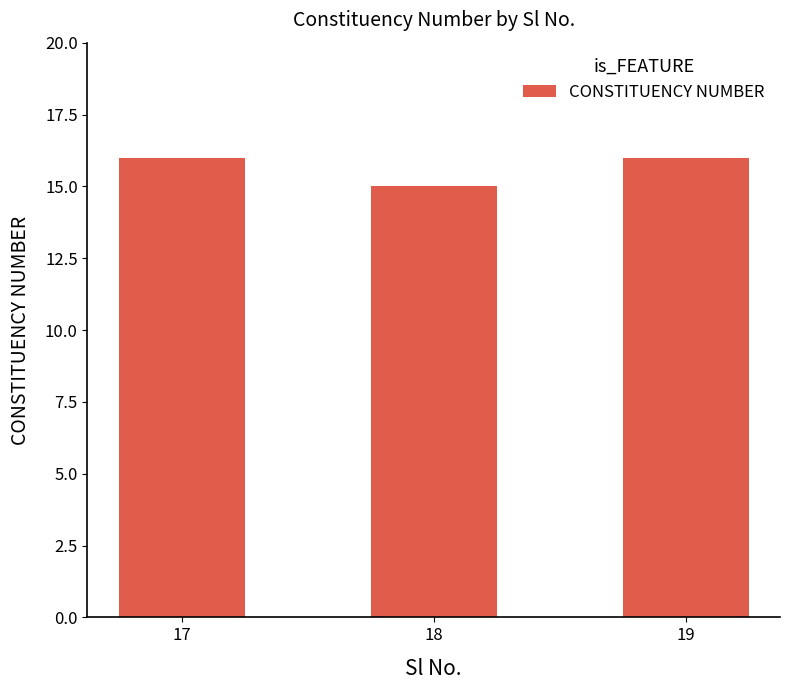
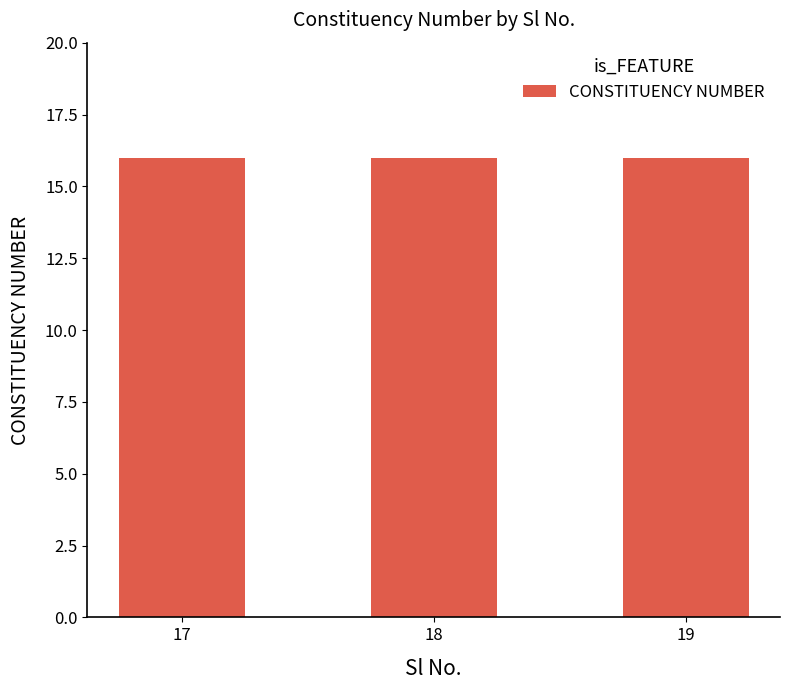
  {
    "17": 16,
-   "18": 15,
+   "18": 16,
    "19": 16
  }
